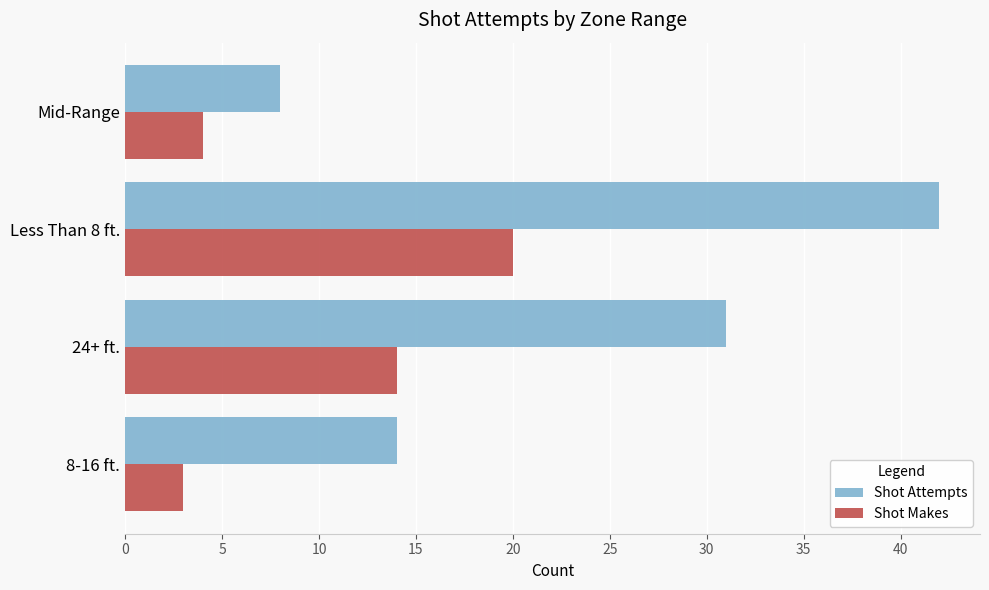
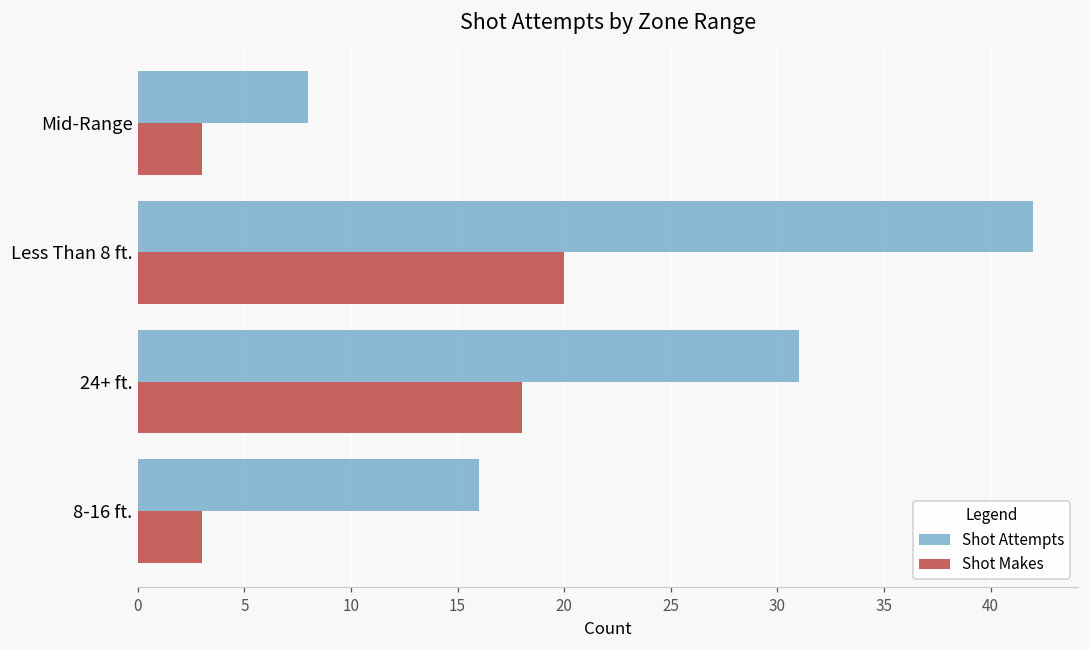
  {
    "Shot Attempts": {
      "Mid-Range": 8,
      "Less Than 8 ft.": 42,
      "24+ ft.": 31,
-     "8-16 ft.": 14
+     "8-16 ft.": 16
    },
    "Shot Makes": {
-     "Mid-Range": 4,
+     "Mid-Range": 3,
      "Less Than 8 ft.": 20,
-     "24+ ft.": 14,
+     "24+ ft.": 18,
      "8-16 ft.": 3
    }
  }
